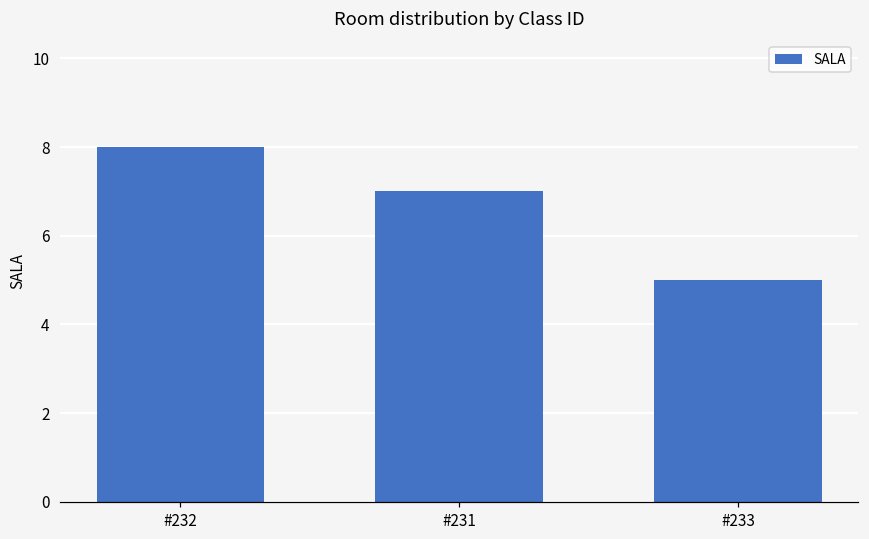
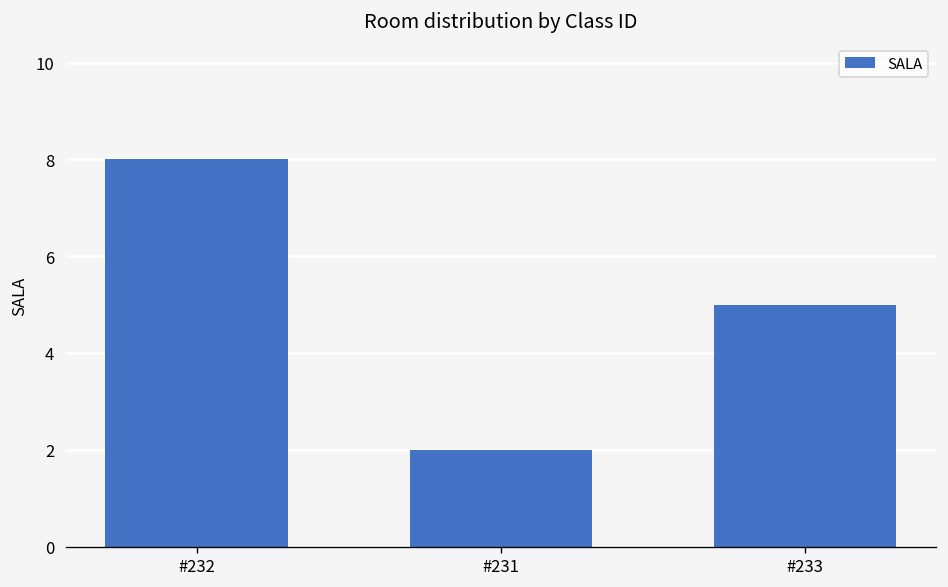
  {
    "#232": 8,
-   "#231": 7,
+   "#231": 2,
    "#233": 5
  }
